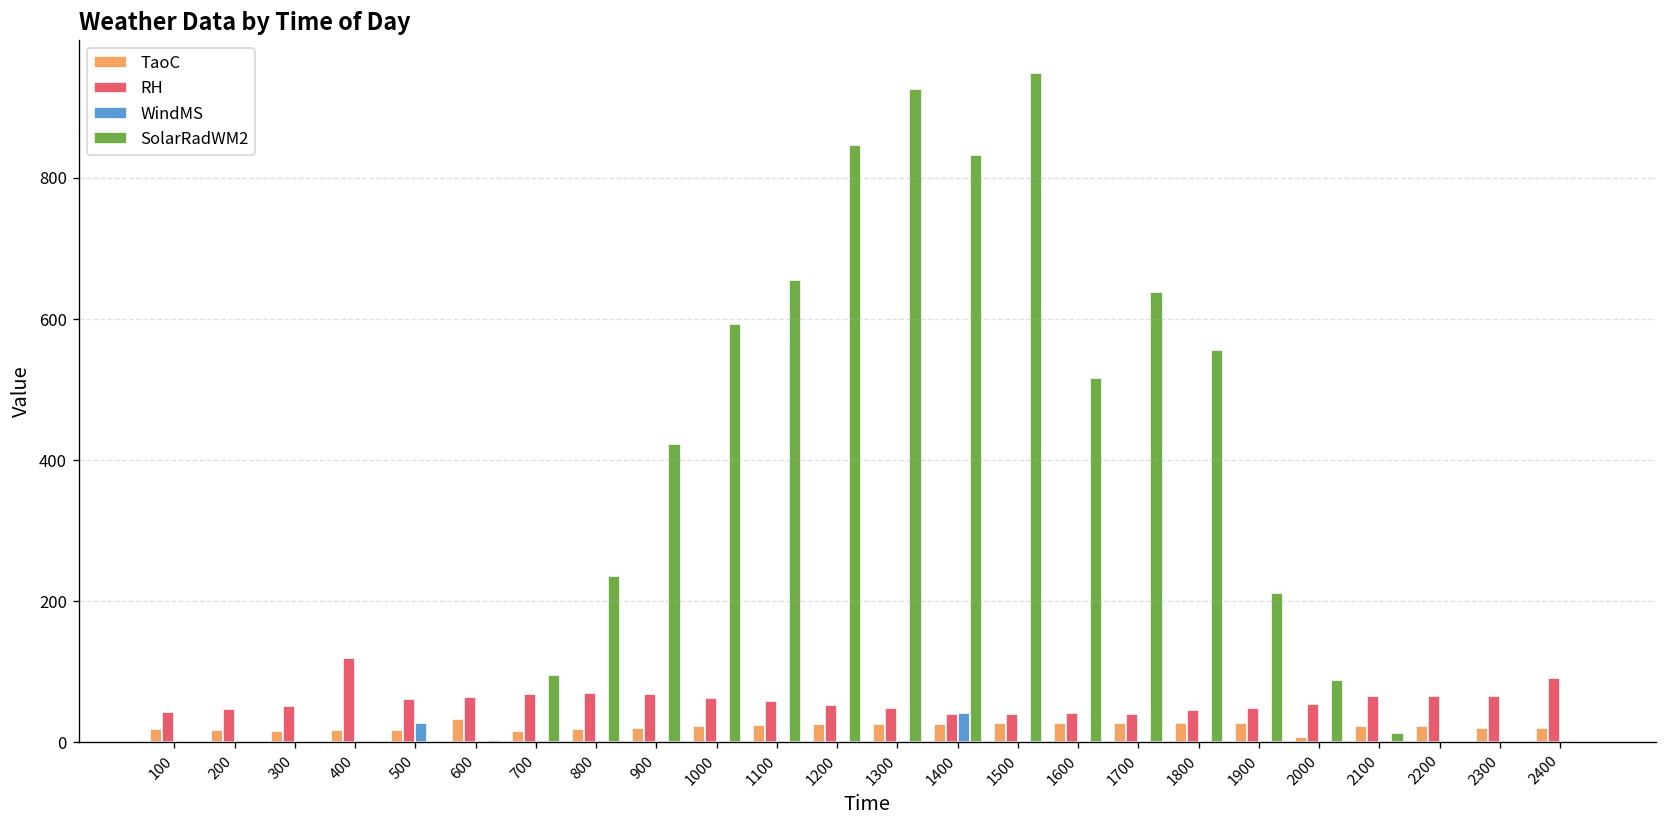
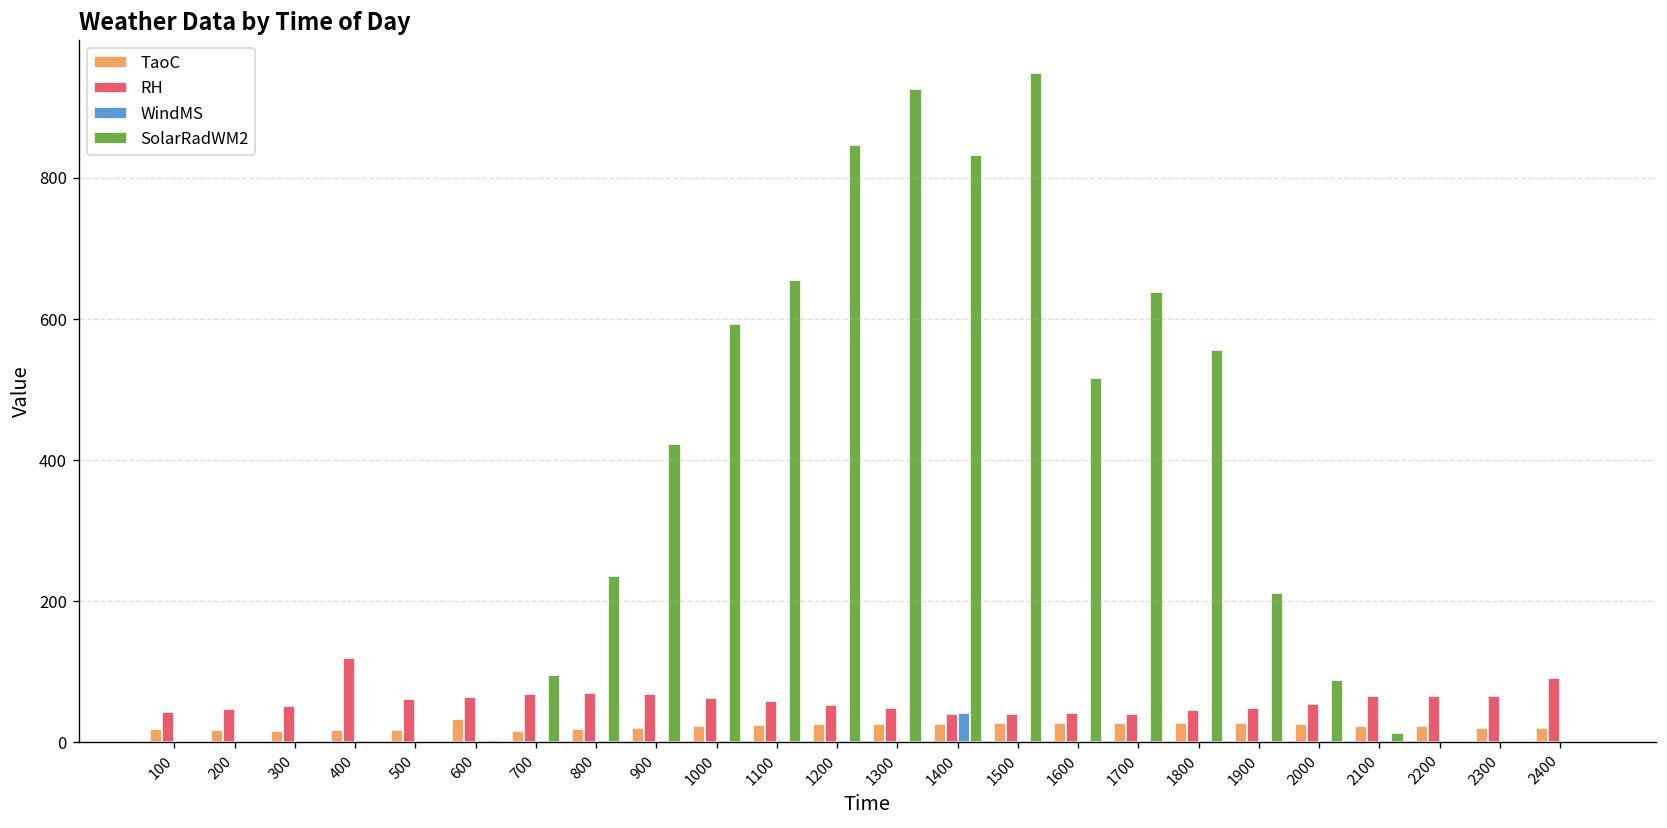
  {
    "TaoC": {
      "100": 20,
      "200": 20,
      "300": 20,
      "400": 20,
      "500": 20,
      "600": 30,
      "700": 20,
      "800": 20,
      "900": 20,
      "1000": 20,
      "1100": 20,
      "1200": 30,
      "1300": 30,
      "1400": 30,
      "1500": 30,
      "1600": 30,
      "1700": 30,
      "1800": 30,
      "1900": 30,
-     "2000": 10,
+     "2000": 30,
      "2100": 20,
      "2200": 20,
      "2300": 20,
      "2400": 20
    },
    "RH": {
      "100": 40,
      "200": 50,
      "300": 50,
      "400": 120,
      "500": 60,
      "600": 70,
      "700": 70,
      "800": 70,
      "900": 70,
      "1000": 60,
      "1100": 60,
      "1200": 50,
      "1300": 50,
      "1400": 40,
      "1500": 40,
      "1600": 40,
      "1700": 40,
      "1800": 50,
      "1900": 50,
      "2000": 50,
      "2100": 70,
      "2200": 70,
      "2300": 70,
      "2400": 90
    },
    "WindMS": {
-     "500": 30,
+     "500": 0,
      "1400": 40
    },
    "SolarRadWM2": {
      "100": 0,
      "200": 0,
      "300": 0,
      "400": 0,
      "500": 0,
      "700": 100,
      "800": 240,
      "900": 420,
      "1000": 590,
      "1100": 660,
      "1200": 850,
      "1300": 930,
      "1400": 830,
      "1500": 950,
      "1600": 520,
      "1700": 640,
      "1800": 560,
      "1900": 210,
      "2000": 90,
      "2100": 10,
      "2200": 0,
      "2300": 0,
      "2400": 0
    }
  }
